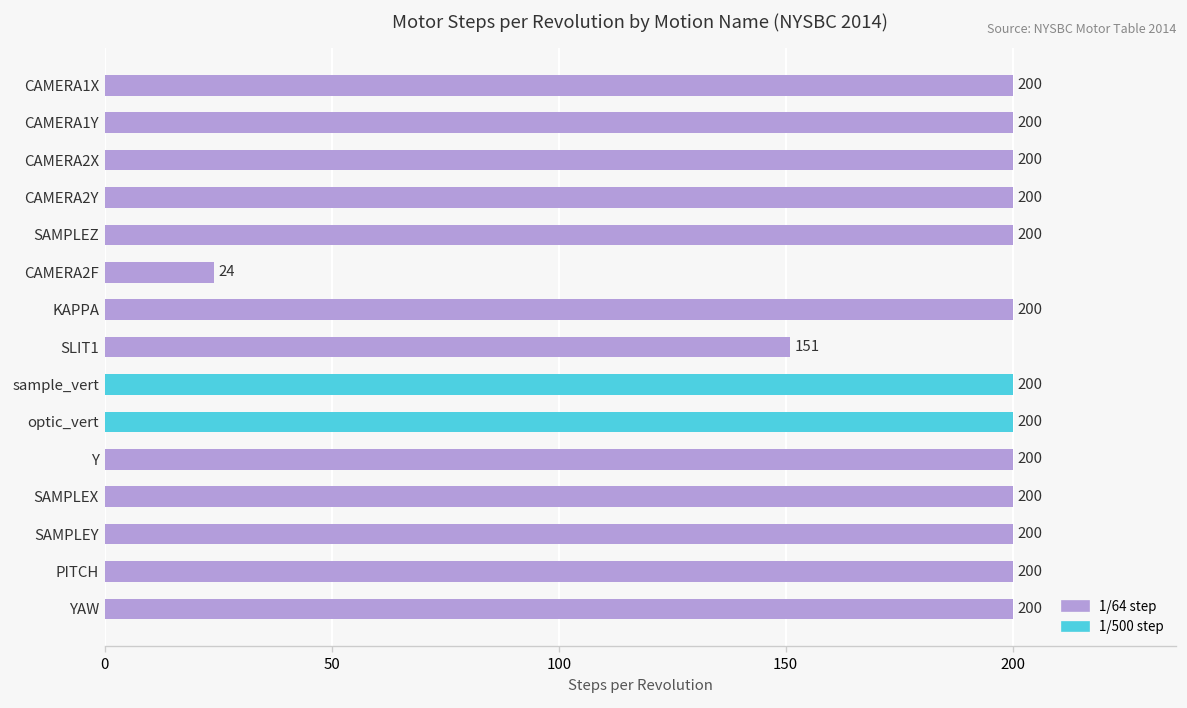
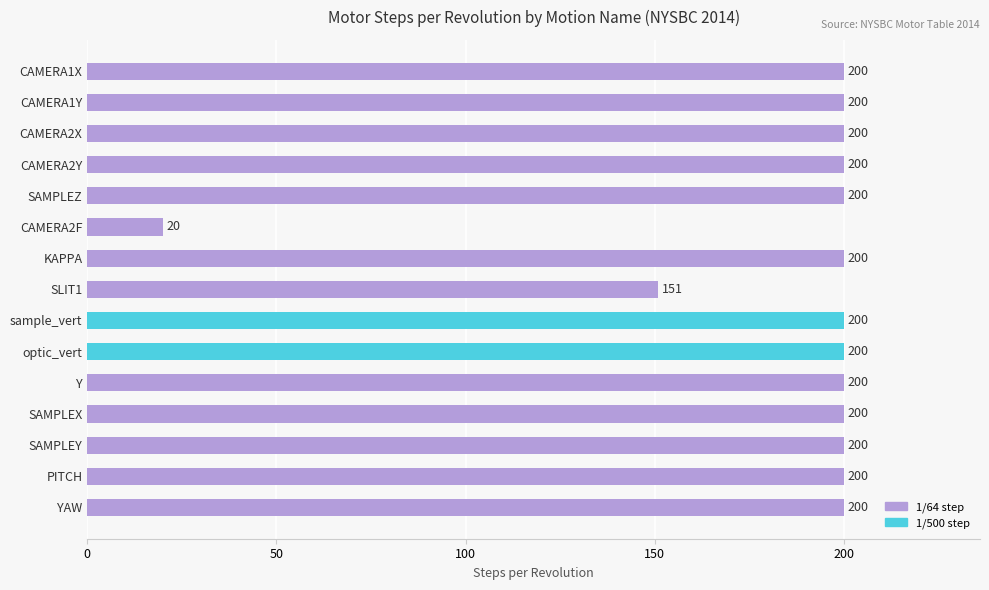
  {
    "CAMERA1X": 200,
    "CAMERA1Y": 200,
    "CAMERA2X": 200,
    "CAMERA2Y": 200,
    "SAMPLEZ": 200,
-   "CAMERA2F": 24,
+   "CAMERA2F": 20,
    "KAPPA": 200,
    "SLIT1": 151,
    "sample_vert": 200,
    "optic_vert": 200,
    "Y": 200,
    "SAMPLEX": 200,
    "SAMPLEY": 200,
    "PITCH": 200,
    "YAW": 200
  }
